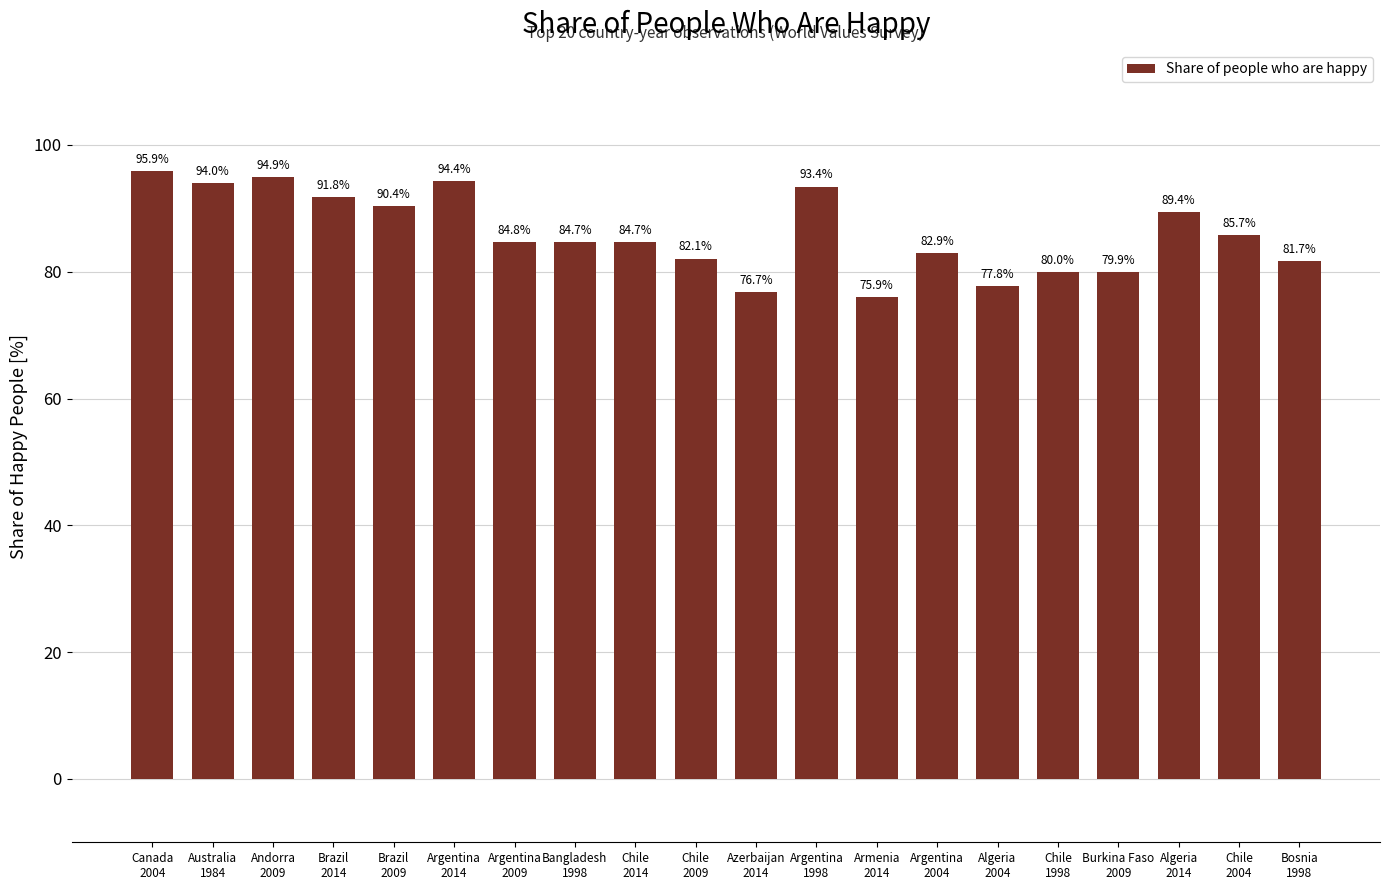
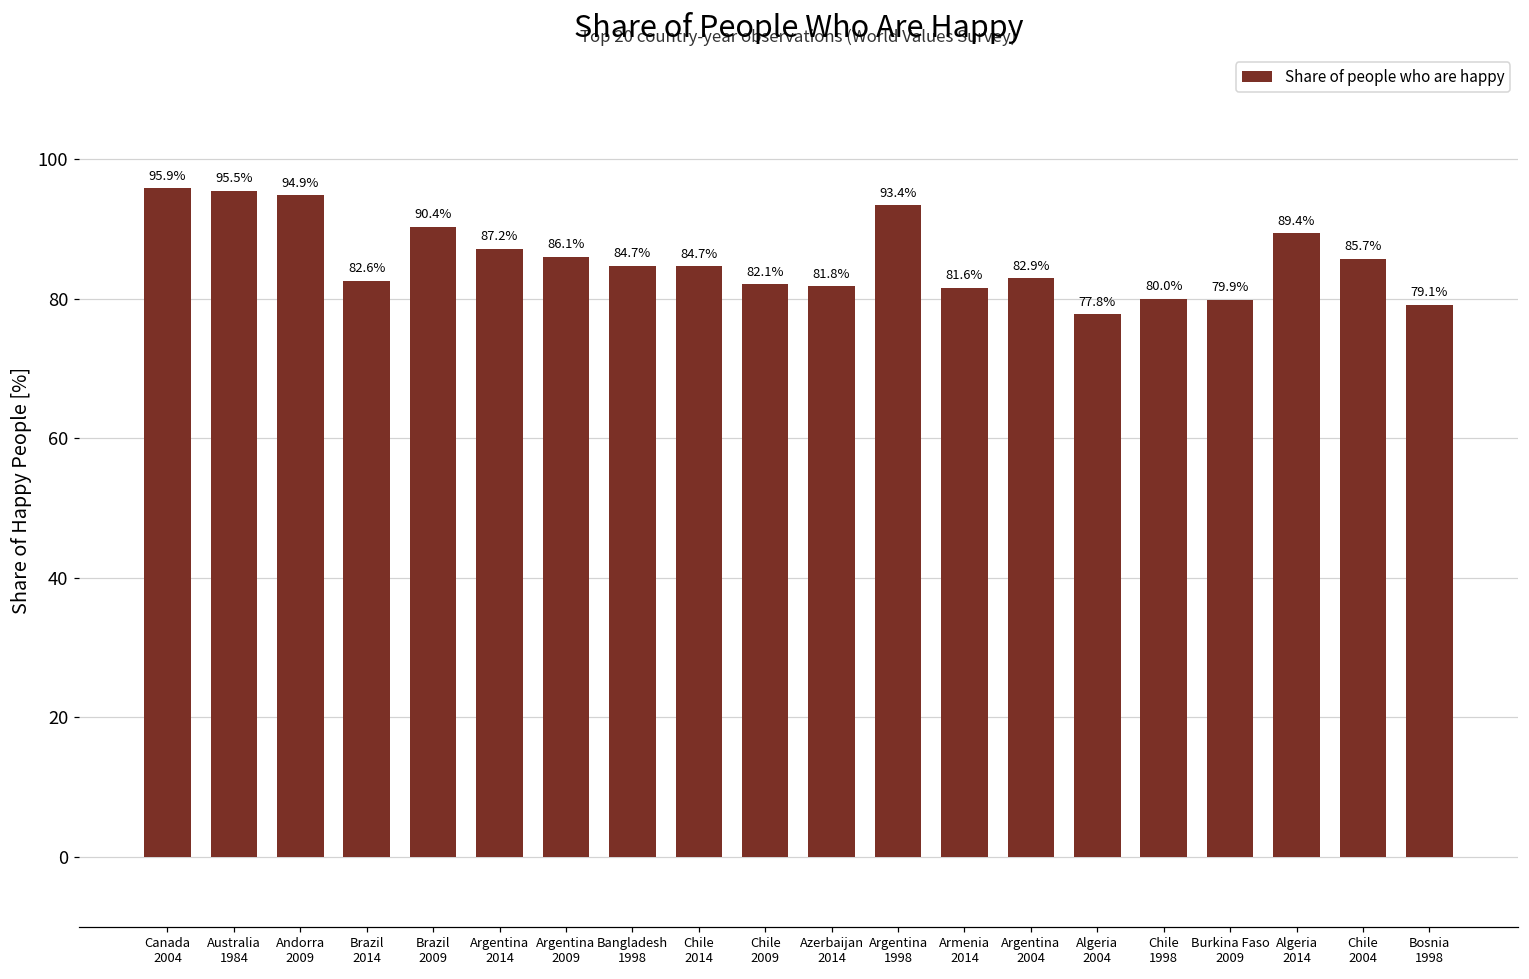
  {
    "Canada 2004": "95.9%",
-   "Australia 1984": "94.0%",
+   "Australia 1984": "95.5%",
    "Andorra 2009": "94.9%",
-   "Brazil 2014": "91.8%",
+   "Brazil 2014": "82.6%",
    "Brazil 2009": "90.4%",
-   "Argentina 2014": "94.4%",
-   "Argentina 2009": "84.8%",
+   "Argentina 2014": "87.2%",
+   "Argentina 2009": "86.1%",
    "Bangladesh 1998": "84.7%",
    "Chile 2014": "84.7%",
    "Chile 2009": "82.1%",
-   "Azerbaijan 2014": "76.7%",
+   "Azerbaijan 2014": "81.8%",
    "Argentina 1998": "93.4%",
-   "Armenia 2014": "75.9%",
+   "Armenia 2014": "81.6%",
    "Argentina 2004": "82.9%",
    "Algeria 2004": "77.8%",
    "Chile 1998": "80.0%",
    "Burkina Faso 2009": "79.9%",
    "Algeria 2014": "89.4%",
    "Chile 2004": "85.7%",
-   "Bosnia 1998": "81.7%"
+   "Bosnia 1998": "79.1%"
  }
